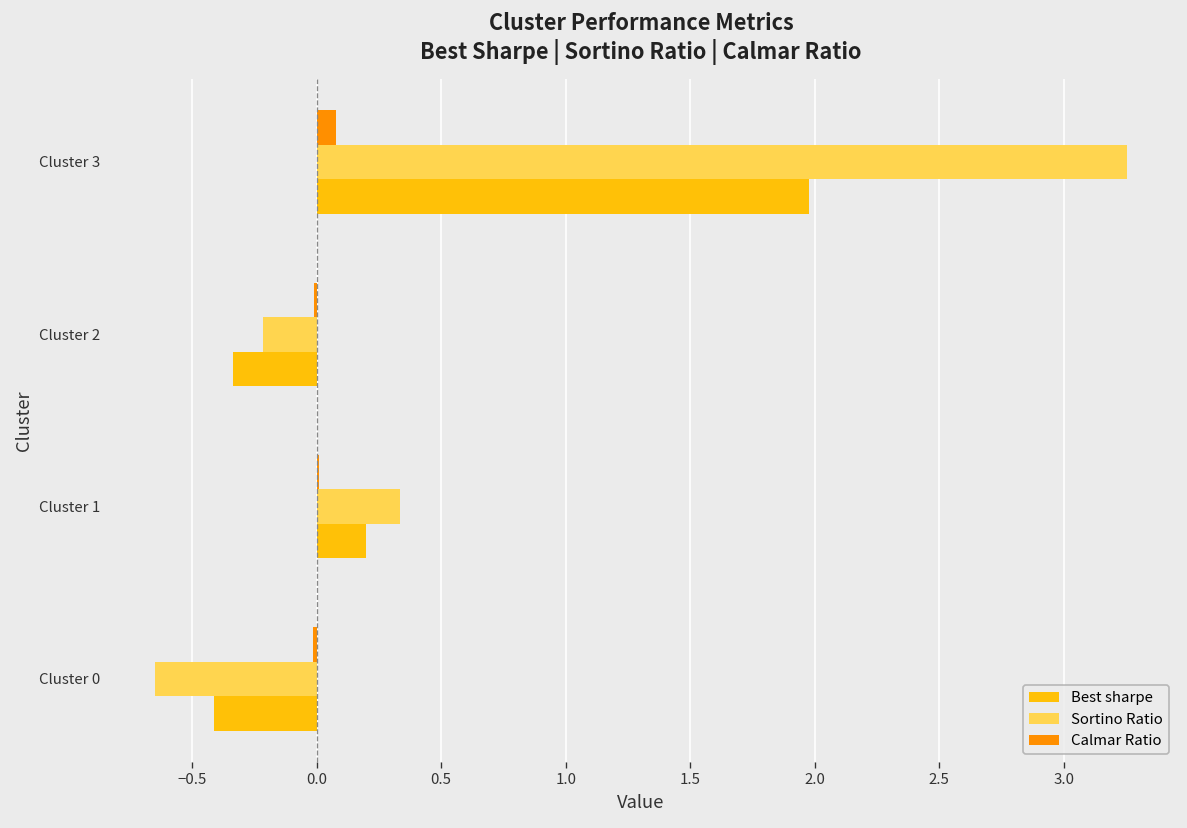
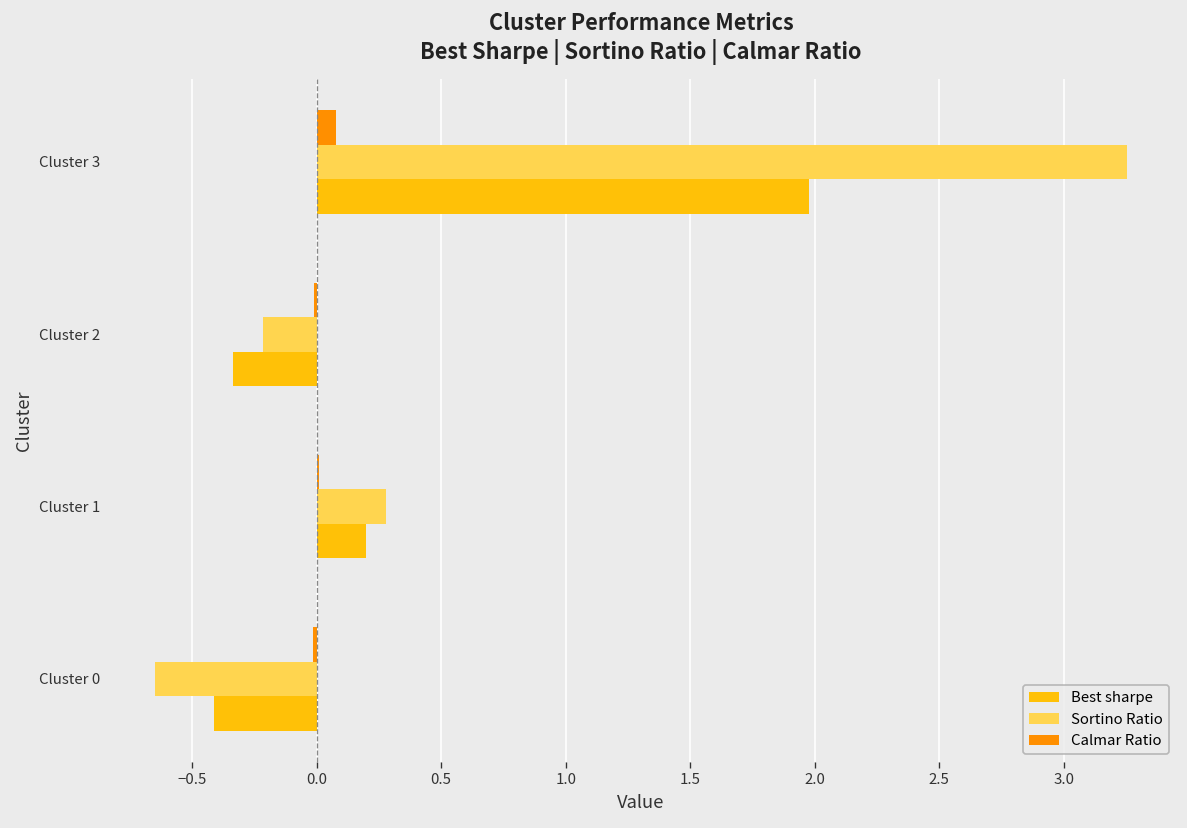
  {
    "Sortino Ratio": {
      "Cluster 3": 3.26,
      "Cluster 2": -0.22,
-     "Cluster 1": 0.33,
+     "Cluster 1": 0.28,
      "Cluster 0": -0.65
    }
  }
